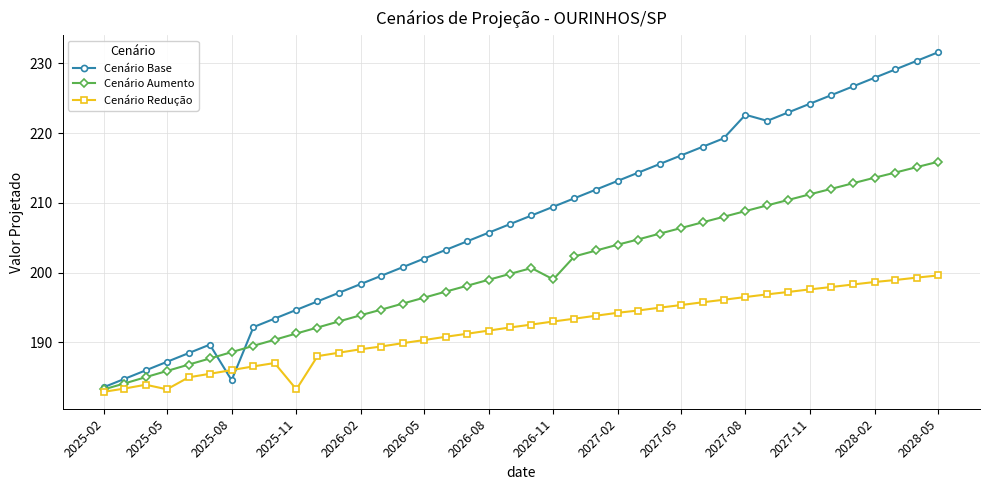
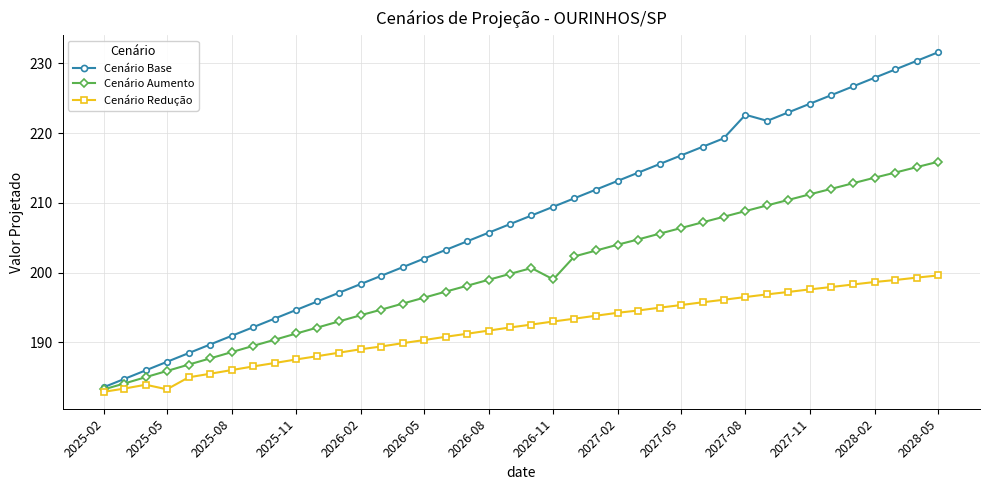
  {
    "Cenário Base": {
      "2025-05": 187,
-     "2025-08": 185,
+     "2025-08": 191,
      "2025-11": 195,
      "2026-02": 198,
      "2026-05": 202,
      "2026-08": 206,
      "2026-11": 209,
      "2027-02": 213,
      "2027-05": 217,
      "2027-08": 223,
      "2027-11": 224,
      "2028-02": 228,
      "2028-05": 232
    },
    "Cenário Aumento": {
      "2025-05": 186,
      "2025-08": 189,
      "2025-11": 191,
      "2026-02": 194,
      "2026-05": 196,
      "2026-08": 199,
      "2026-11": 199,
      "2027-02": 204,
      "2027-05": 206,
      "2027-08": 209,
      "2027-11": 211,
      "2028-02": 214,
      "2028-05": 216
    },
    "Cenário Redução": {
      "2025-05": 183,
      "2025-08": 186,
-     "2025-11": 183,
+     "2025-11": 188,
      "2026-02": 189,
      "2026-05": 190,
      "2026-08": 192,
      "2026-11": 193,
      "2027-02": 194,
      "2027-05": 195,
      "2027-08": 197,
      "2027-11": 198,
      "2028-02": 199,
      "2028-05": 200
    }
  }
